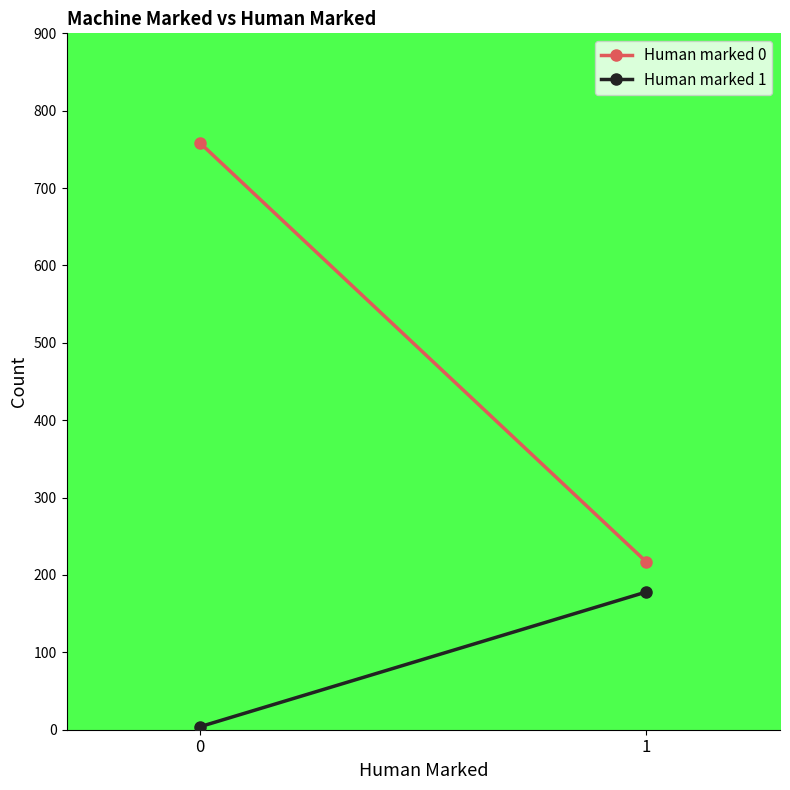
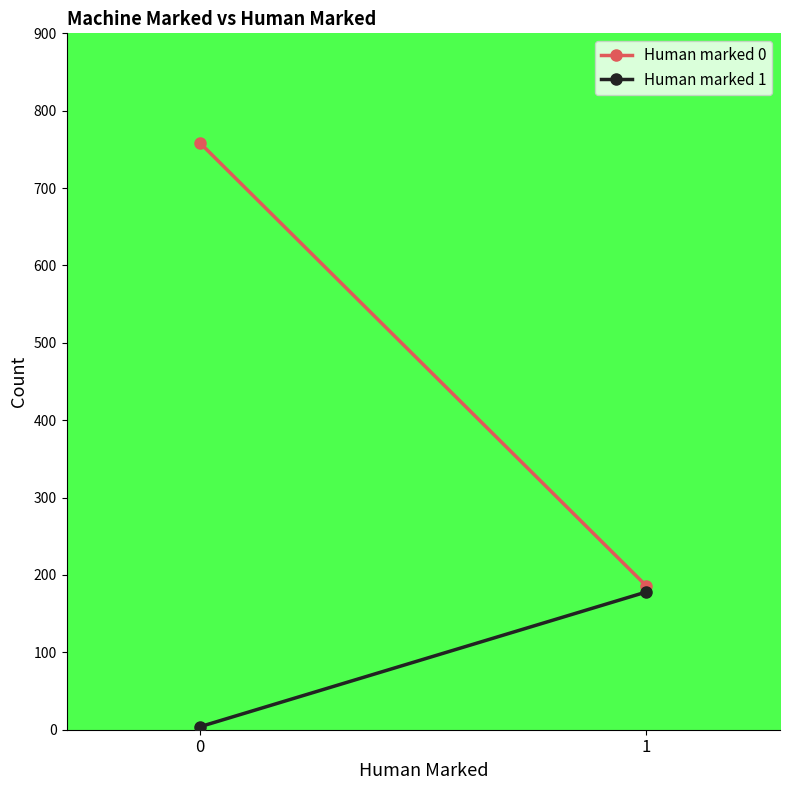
  {
    "Human marked 0": {
      "0": 760,
-     "1": 220
+     "1": 190
    },
    "Human marked 1": {
      "0": 0,
      "1": 180
    }
  }
